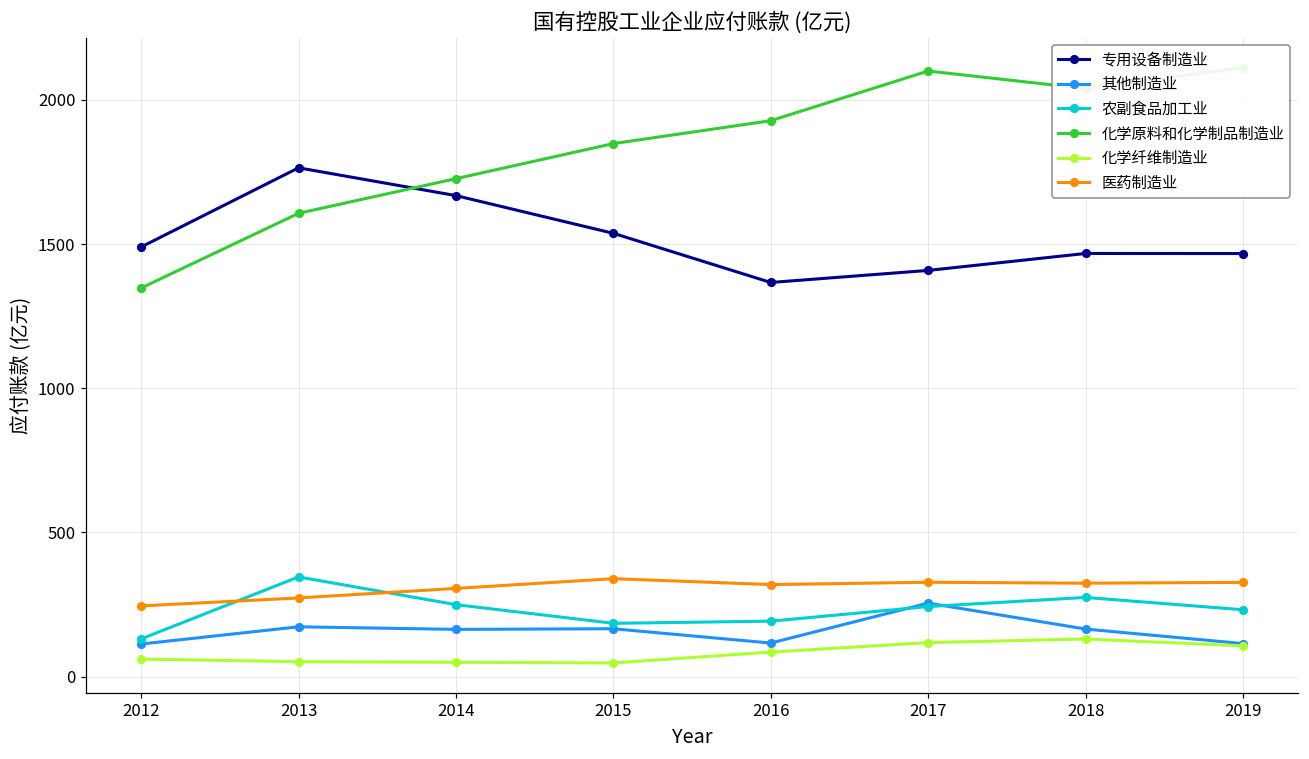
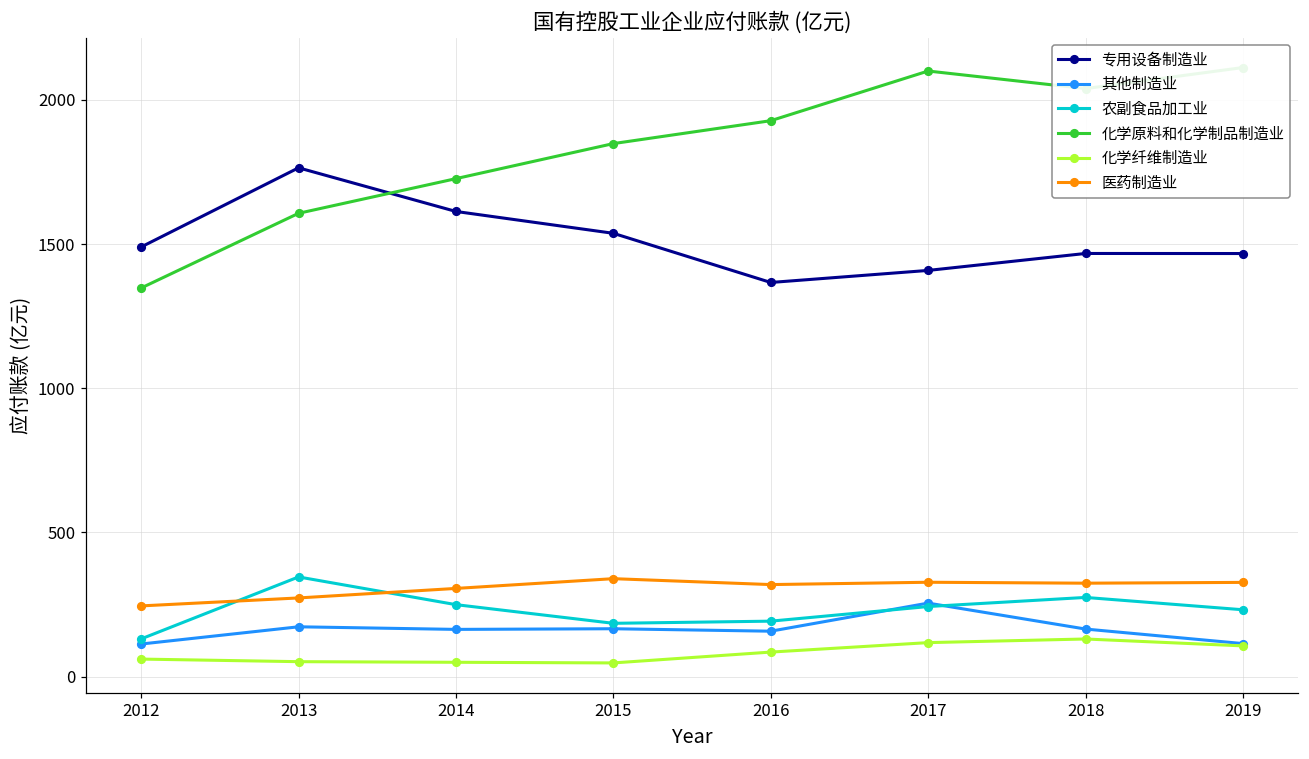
  {
    "专用设备制造业": {
      "2012": 1490,
      "2013": 1760,
-     "2014": 1670,
+     "2014": 1610,
      "2015": 1540,
      "2016": 1370,
      "2017": 1410,
      "2018": 1470,
      "2019": 1470
    },
    "其他制造业": {
      "2012": 110,
      "2013": 170,
      "2014": 160,
      "2015": 170,
-     "2016": 120,
+     "2016": 160,
      "2017": 250,
      "2018": 160
    },
    "农副食品加工业": {
      "2012": 130,
      "2013": 350,
      "2014": 250,
      "2015": 180,
      "2016": 190,
      "2017": 240,
      "2018": 270,
      "2019": 230
    },
    "化学原料和化学制品制造业": {
      "2012": 1350,
      "2013": 1610,
      "2014": 1730,
      "2015": 1850,
      "2016": 1930,
      "2017": 2100
    },
    "化学纤维制造业": {
      "2012": 60,
      "2013": 50,
      "2014": 50,
      "2015": 50,
      "2016": 80,
      "2017": 120,
      "2018": 130
    },
    "医药制造业": {
      "2012": 250,
      "2013": 270,
      "2014": 310,
      "2015": 340,
      "2016": 320,
      "2017": 330,
      "2018": 320,
      "2019": 330
    }
  }
